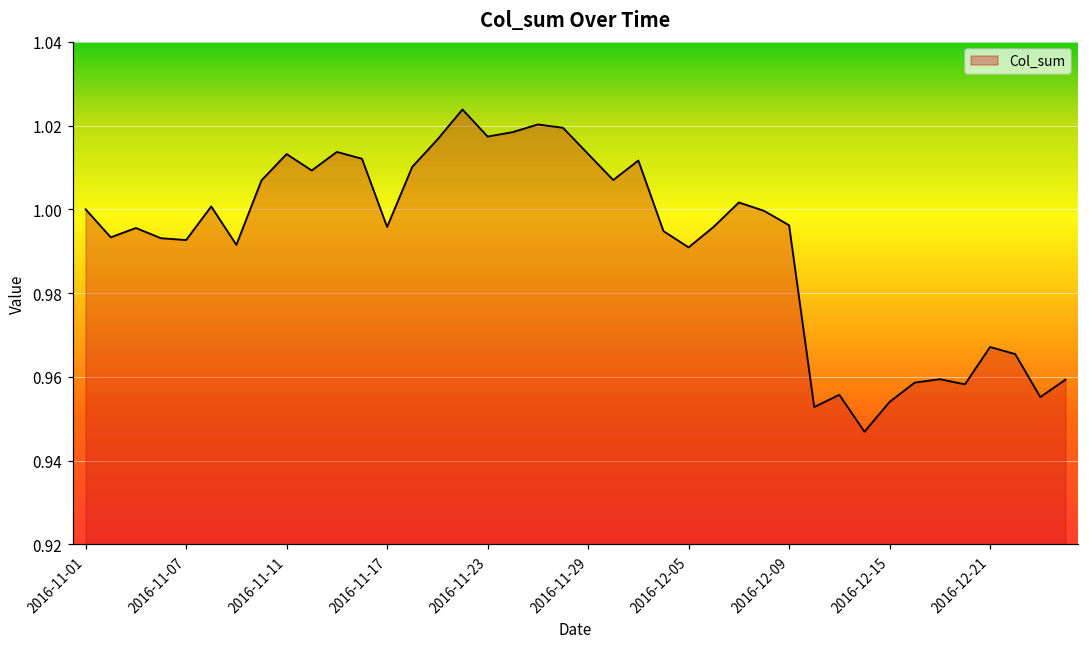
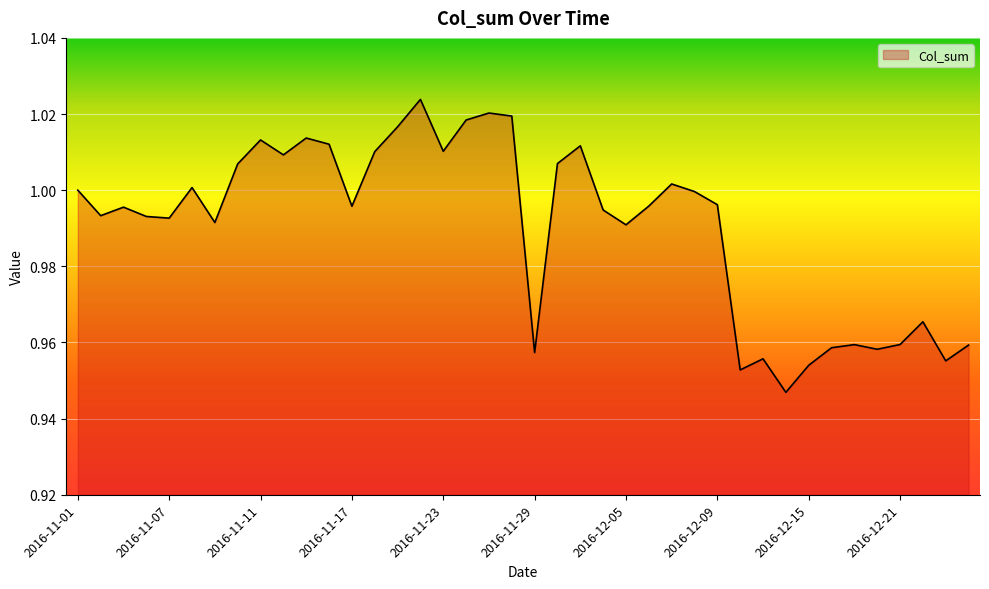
  {
    "2016-11-01": 1.000,
    "2016-11-07": 0.993,
    "2016-11-11": 1.013,
    "2016-11-17": 0.996,
-   "2016-11-23": 1.017,
-   "2016-11-29": 1.013,
+   "2016-11-23": 1.010,
+   "2016-11-29": 0.957,
    "2016-12-05": 0.991,
    "2016-12-09": 0.996,
    "2016-12-15": 0.954,
-   "2016-12-21": 0.967
+   "2016-12-21": 0.959
  }
